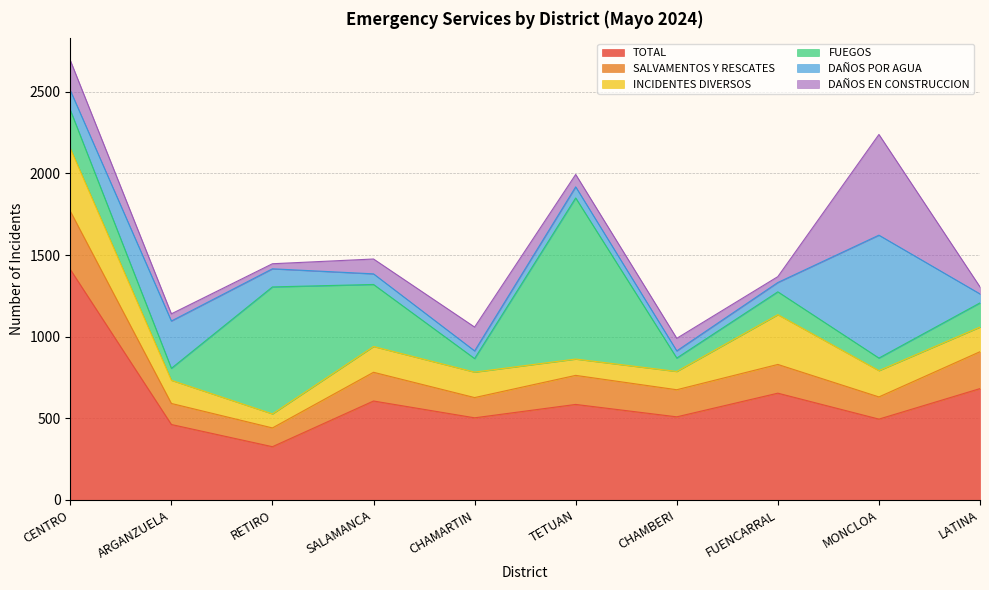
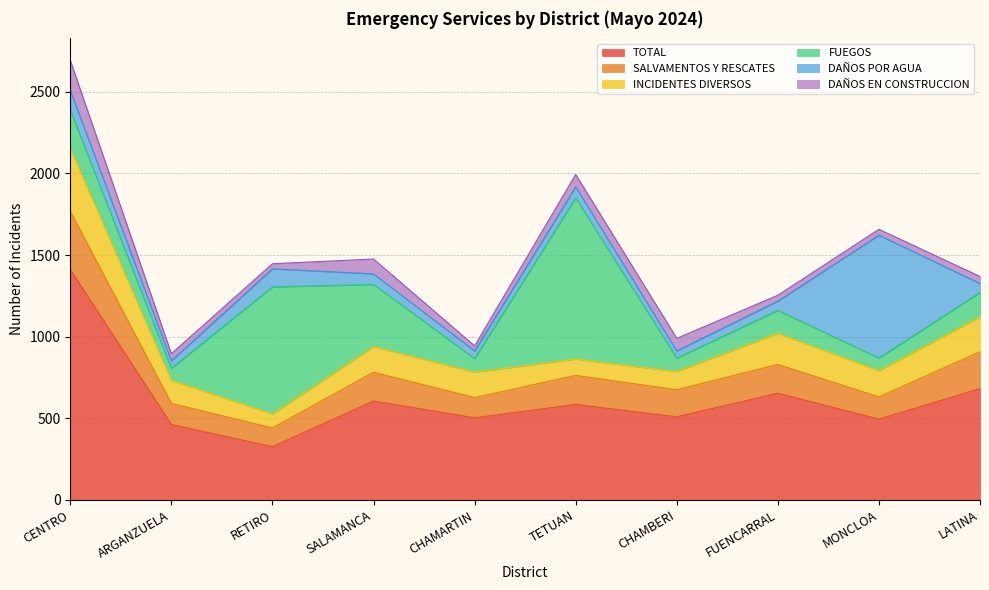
  {
    "INCIDENTES DIVERSOS": {
      "CENTRO": 390,
      "ARGANZUELA": 140,
      "RETIRO": 90,
      "SALAMANCA": 160,
      "CHAMARTIN": 160,
      "TETUAN": 100,
      "CHAMBERI": 110,
-     "FUENCARRAL": 310,
+     "FUENCARRAL": 190,
      "MONCLOA": 160,
-     "LATINA": 150
+     "LATINA": 220
    },
    "FUEGOS": {
      "CENTRO": 240,
      "ARGANZUELA": 70,
      "RETIRO": 780,
      "SALAMANCA": 380,
      "CHAMARTIN": 80,
      "TETUAN": 990,
      "CHAMBERI": 80,
      "FUENCARRAL": 140,
      "MONCLOA": 80,
      "LATINA": 150
    },
    "DAÑOS POR AGUA": {
      "CENTRO": 120,
-     "ARGANZUELA": 290,
+     "ARGANZUELA": 50,
      "RETIRO": 110,
      "SALAMANCA": 70,
      "CHAMARTIN": 50,
      "TETUAN": 70,
      "CHAMBERI": 40,
      "FUENCARRAL": 60,
      "MONCLOA": 750,
      "LATINA": 60
    },
    "DAÑOS EN CONSTRUCCION": {
      "CENTRO": 180,
      "ARGANZUELA": 40,
      "RETIRO": 30,
      "SALAMANCA": 90,
-     "CHAMARTIN": 150,
+     "CHAMARTIN": 30,
      "TETUAN": 80,
      "CHAMBERI": 80,
      "FUENCARRAL": 40,
-     "MONCLOA": 620,
+     "MONCLOA": 40,
      "LATINA": 40
    }
  }
